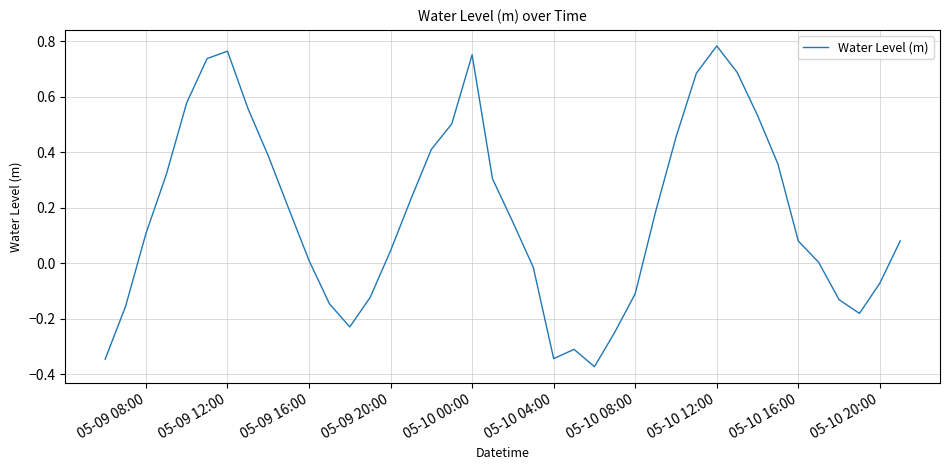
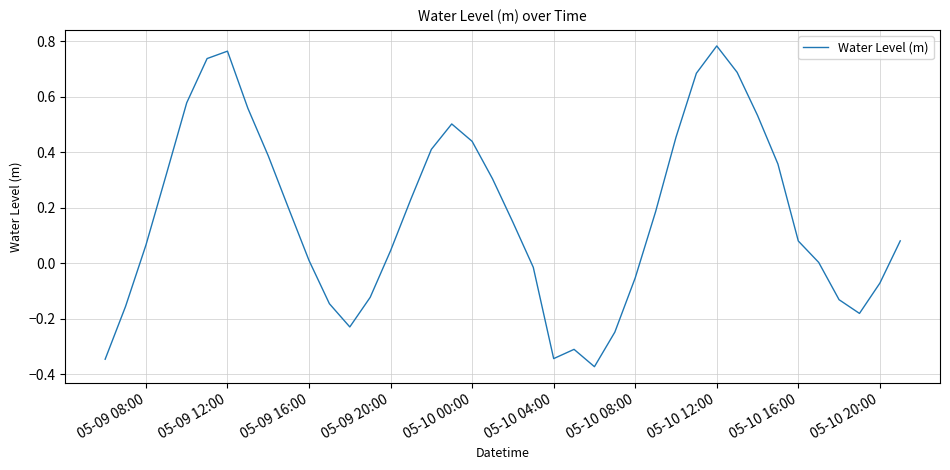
  {
-   "05-09 08:00": 0.11,
+   "05-09 08:00": 0.07,
    "05-09 12:00": 0.76,
    "05-09 16:00": 0.01,
    "05-09 20:00": 0.05,
-   "05-10 00:00": 0.75,
+   "05-10 00:00": 0.44,
    "05-10 04:00": -0.34,
-   "05-10 08:00": -0.11,
+   "05-10 08:00": -0.05,
    "05-10 12:00": 0.78,
    "05-10 16:00": 0.08,
    "05-10 20:00": -0.07
  }
